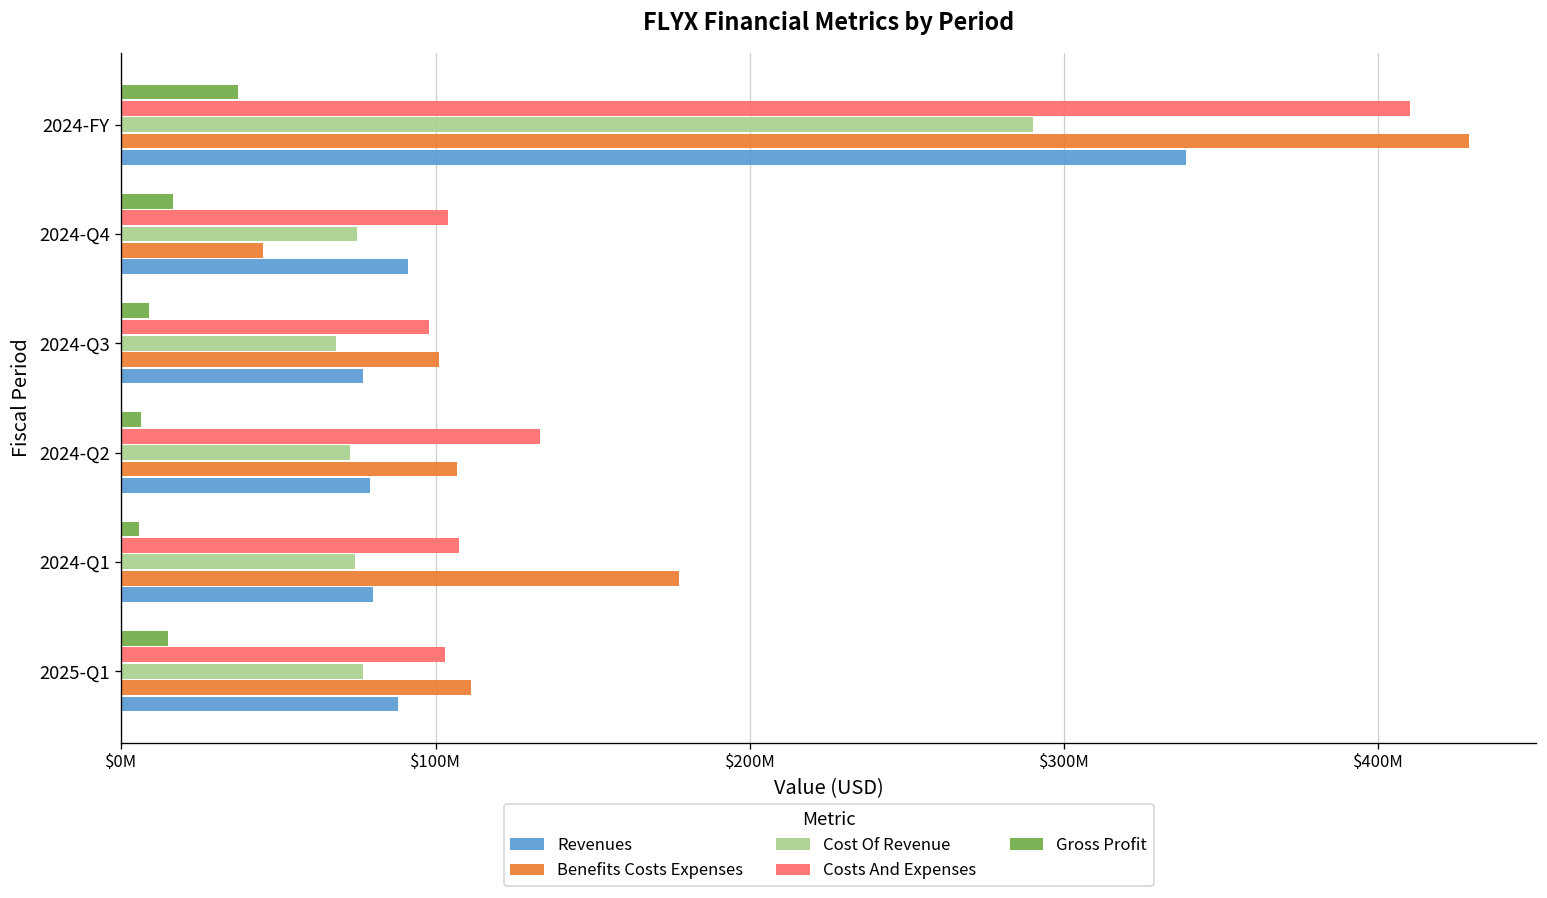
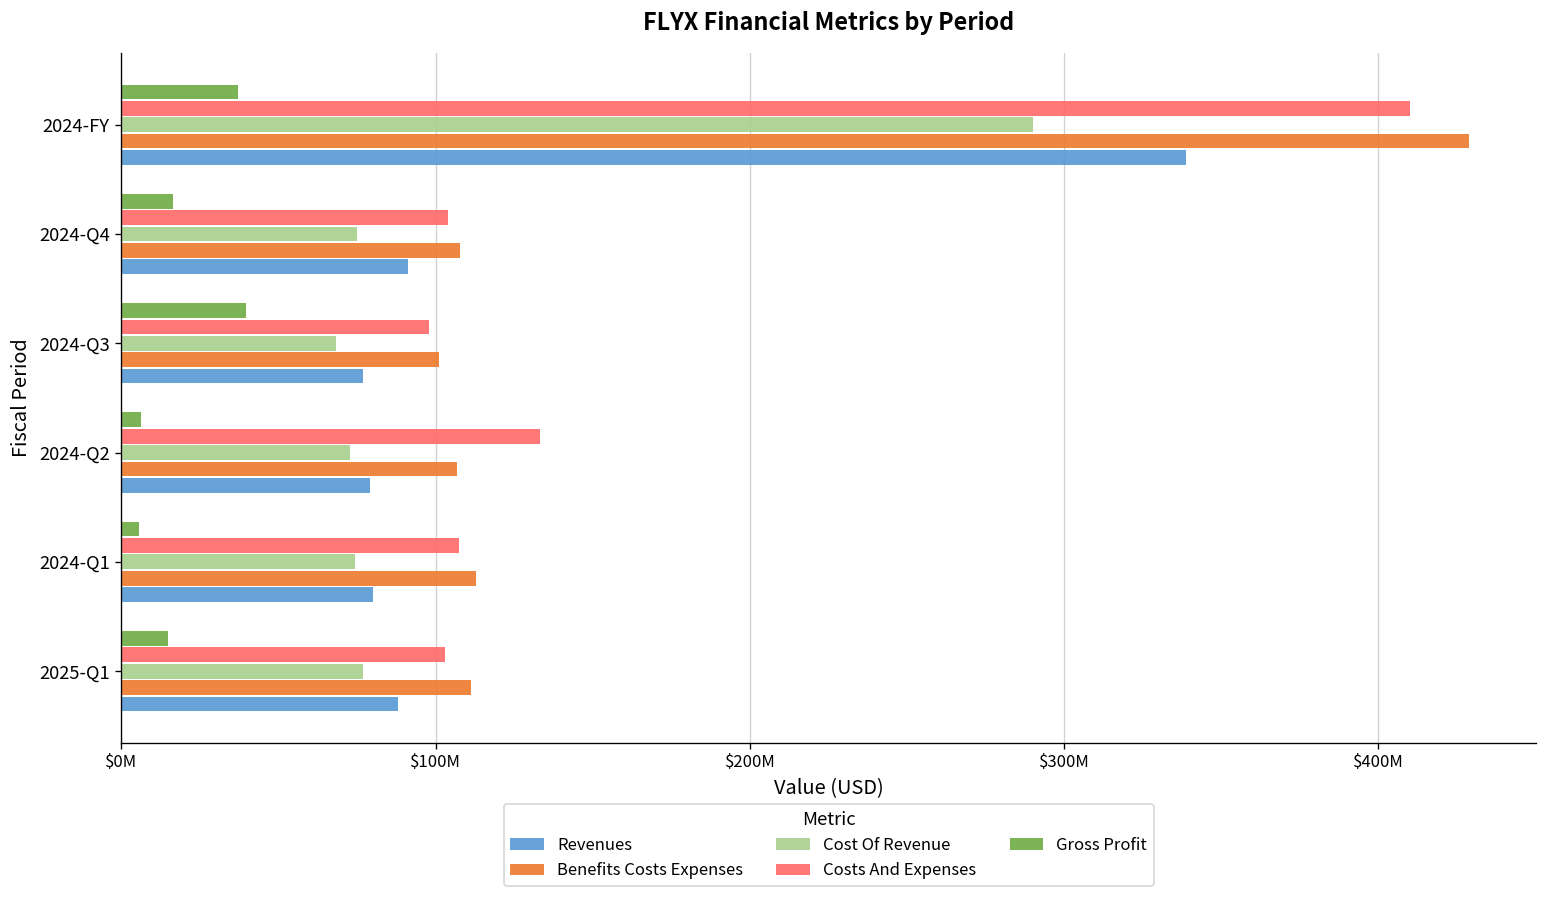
  {
    "Revenues": {
      "2024-FY": "$339000000",
      "2024-Q4": "$91000000",
      "2024-Q3": "$77000000",
      "2024-Q2": "$79000000",
      "2024-Q1": "$80000000",
      "2025-Q1": "$88000000"
    },
    "Benefits Costs Expenses": {
      "2024-FY": "$429000000",
-     "2024-Q4": "$45000000",
+     "2024-Q4": "$108000000",
      "2024-Q3": "$101000000",
      "2024-Q2": "$107000000",
-     "2024-Q1": "$177000000",
+     "2024-Q1": "$113000000",
      "2025-Q1": "$111000000"
    },
    "Cost Of Revenue": {
      "2024-FY": "$290000000",
      "2024-Q4": "$75000000",
      "2024-Q3": "$68000000",
      "2024-Q2": "$73000000",
      "2024-Q1": "$74000000",
      "2025-Q1": "$77000000"
    },
    "Costs And Expenses": {
      "2024-FY": "$410000000",
      "2024-Q4": "$104000000",
      "2024-Q3": "$98000000",
      "2024-Q2": "$133000000",
      "2024-Q1": "$107000000",
      "2025-Q1": "$103000000"
    },
    "Gross Profit": {
      "2024-FY": "$37000000",
      "2024-Q4": "$16000000",
-     "2024-Q3": "$9000000",
+     "2024-Q3": "$40000000",
      "2024-Q2": "$6000000",
      "2024-Q1": "$6000000",
      "2025-Q1": "$15000000"
    }
  }
